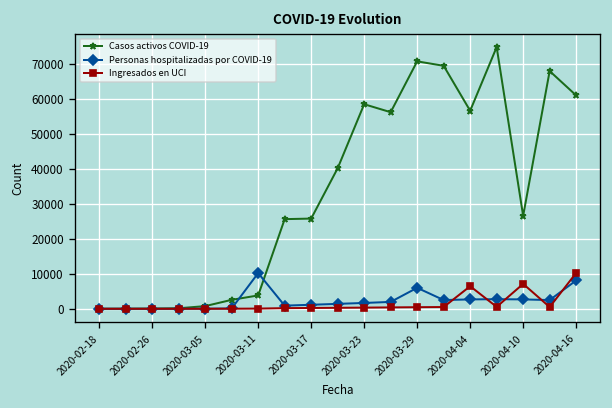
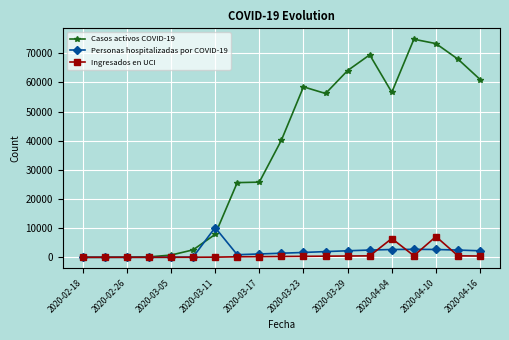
  {
    "Casos activos COVID-19": {
-     "2020-03-11": 4000,
+     "2020-03-11": 8000,
      "2020-03-17": 26000,
      "2020-03-23": 58000,
-     "2020-03-29": 71000,
+     "2020-03-29": 64000,
      "2020-04-04": 57000,
-     "2020-04-10": 27000,
+     "2020-04-10": 73000,
      "2020-04-16": 61000
    },
    "Personas hospitalizadas por COVID-19": {
      "2020-03-11": 10000,
      "2020-03-17": 1000,
      "2020-03-23": 2000,
-     "2020-03-29": 6000,
+     "2020-03-29": 2000,
      "2020-04-04": 3000,
      "2020-04-10": 3000,
-     "2020-04-16": 8000
+     "2020-04-16": 2000
    },
    "Ingresados en UCI": {
      "2020-03-11": 0,
      "2020-03-17": 0,
      "2020-03-23": 0,
      "2020-03-29": 0,
      "2020-04-04": 6000,
      "2020-04-10": 7000,
-     "2020-04-16": 10000
+     "2020-04-16": 0
    }
  }
